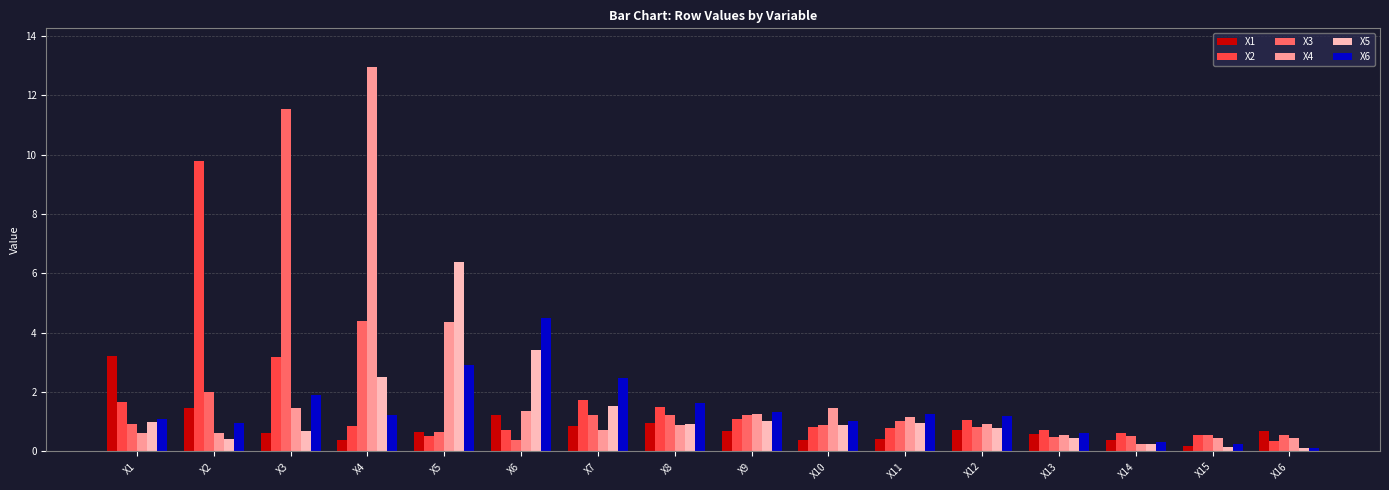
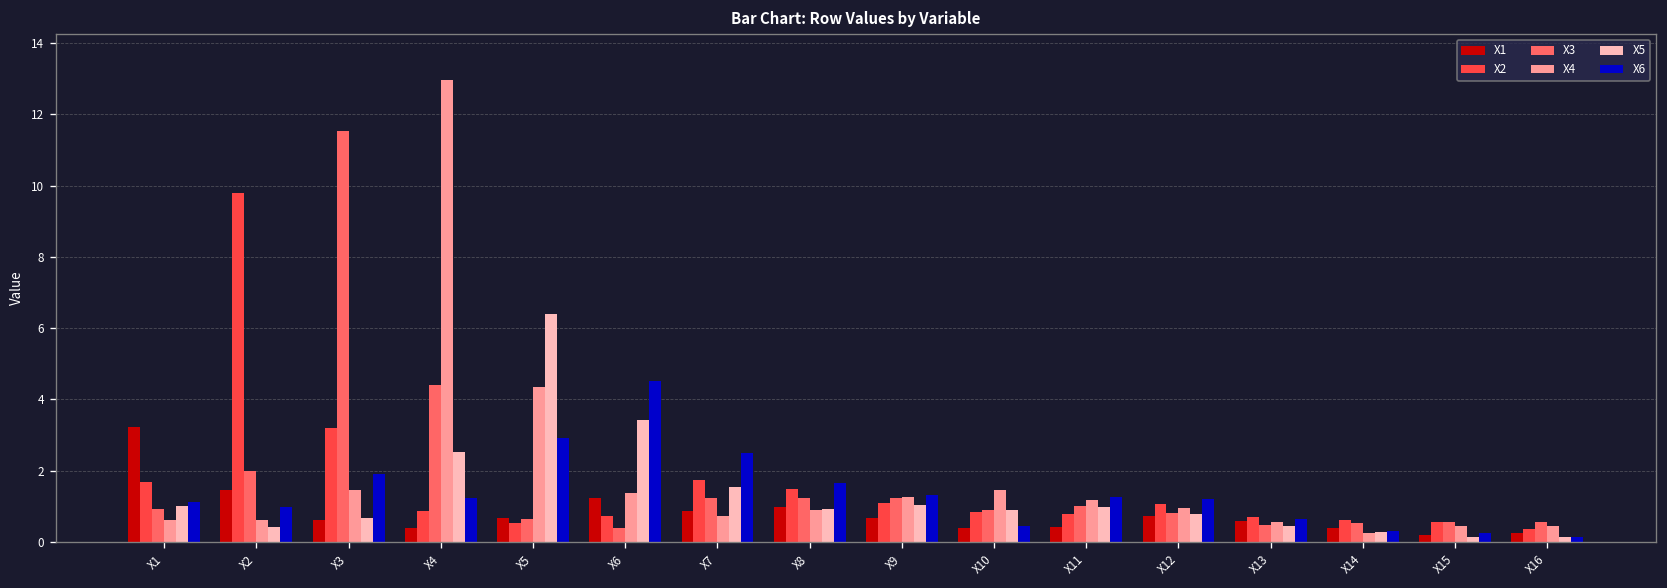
  {
    "X1": {
      "X1": 3.2,
      "X2": 1.5,
      "X3": 0.6,
      "X4": 0.4,
      "X5": 0.7,
      "X6": 1.2,
      "X7": 0.9,
      "X8": 1.0,
      "X9": 0.7,
      "X10": 0.4,
      "X11": 0.4,
      "X12": 0.7,
      "X13": 0.6,
      "X14": 0.4,
      "X15": 0.2,
-     "X16": 0.7
+     "X16": 0.2
    },
    "X6": {
      "X1": 1.1,
      "X2": 1.0,
      "X3": 1.9,
      "X4": 1.2,
      "X5": 2.9,
      "X6": 4.5,
      "X7": 2.5,
      "X8": 1.6,
      "X9": 1.3,
-     "X10": 1.0,
+     "X10": 0.5,
      "X11": 1.3,
      "X12": 1.2,
      "X13": 0.6,
      "X14": 0.3,
      "X15": 0.2,
      "X16": 0.1
    }
  }
